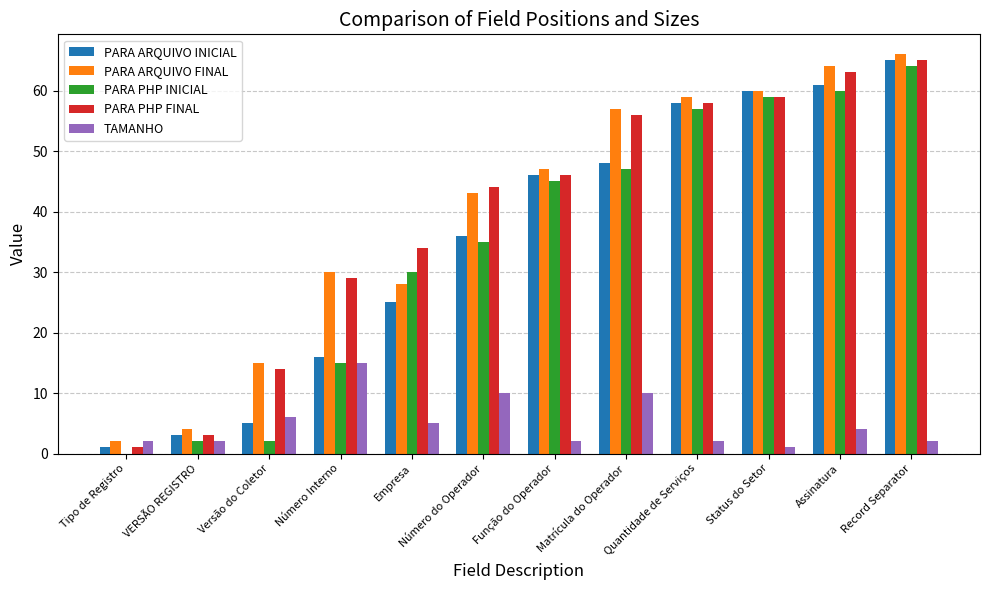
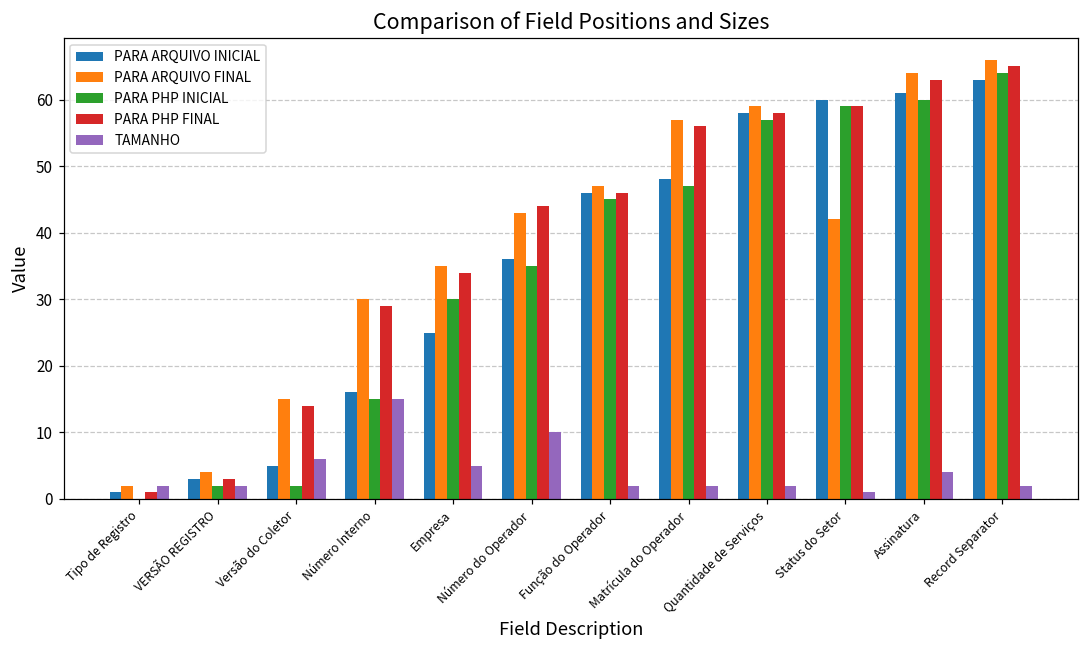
  {
    "PARA ARQUIVO INICIAL": {
      "Tipo de Registro": 1,
      "VERSÃO REGISTRO": 3,
      "Versão do Coletor": 5,
      "Número Interno": 16,
      "Empresa": 25,
      "Número do Operador": 36,
      "Função do Operador": 46,
      "Matrícula do Operador": 48,
      "Quantidade de Serviços": 58,
      "Status do Setor": 60,
      "Assinatura": 61,
-     "Record Separator": 65
+     "Record Separator": 63
    },
    "PARA ARQUIVO FINAL": {
      "Tipo de Registro": 2,
      "VERSÃO REGISTRO": 4,
      "Versão do Coletor": 15,
      "Número Interno": 30,
-     "Empresa": 28,
+     "Empresa": 35,
      "Número do Operador": 43,
      "Função do Operador": 47,
      "Matrícula do Operador": 57,
      "Quantidade de Serviços": 59,
-     "Status do Setor": 60,
+     "Status do Setor": 42,
      "Assinatura": 64,
      "Record Separator": 66
    },
    "PARA PHP INICIAL": {
      "Tipo de Registro": 0,
      "VERSÃO REGISTRO": 2,
      "Versão do Coletor": 2,
      "Número Interno": 15,
      "Empresa": 30,
      "Número do Operador": 35,
      "Função do Operador": 45,
      "Matrícula do Operador": 47,
      "Quantidade de Serviços": 57,
      "Status do Setor": 59,
      "Assinatura": 60,
      "Record Separator": 64
    },
    "PARA PHP FINAL": {
      "Tipo de Registro": 1,
      "VERSÃO REGISTRO": 3,
      "Versão do Coletor": 14,
      "Número Interno": 29,
      "Empresa": 34,
      "Número do Operador": 44,
      "Função do Operador": 46,
      "Matrícula do Operador": 56,
      "Quantidade de Serviços": 58,
      "Status do Setor": 59,
      "Assinatura": 63,
      "Record Separator": 65
    },
    "TAMANHO": {
      "Tipo de Registro": 2,
      "VERSÃO REGISTRO": 2,
      "Versão do Coletor": 6,
      "Número Interno": 15,
      "Empresa": 5,
      "Número do Operador": 10,
      "Função do Operador": 2,
-     "Matrícula do Operador": 10,
+     "Matrícula do Operador": 2,
      "Quantidade de Serviços": 2,
      "Status do Setor": 1,
      "Assinatura": 4,
      "Record Separator": 2
    }
  }
